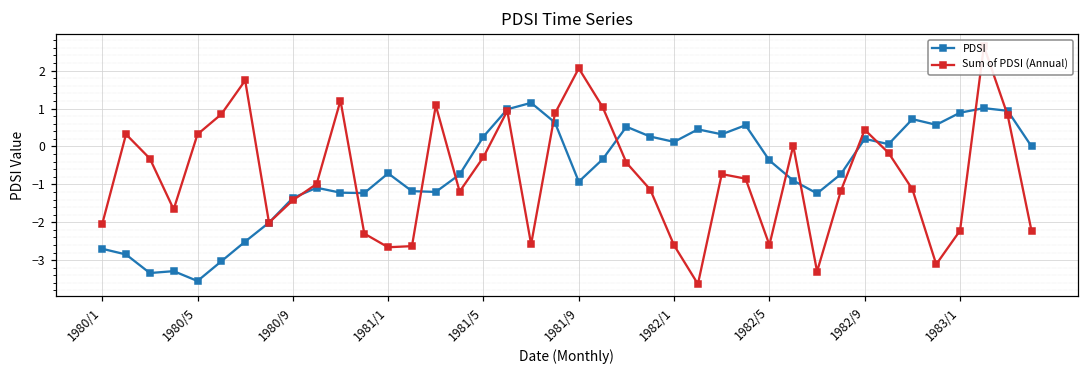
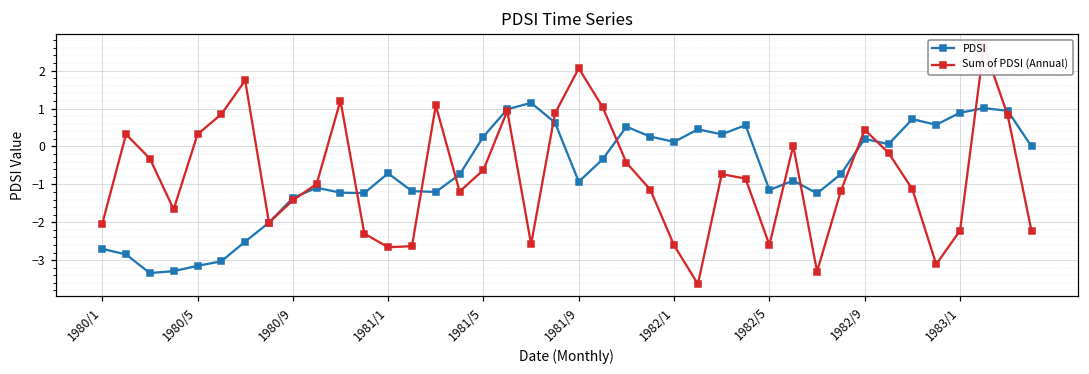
  {
    "PDSI": {
      "1980/1": -2.7,
-     "1980/5": -3.6,
+     "1980/5": -3.2,
      "1981/1": -0.7,
      "1981/5": 0.3,
      "1981/9": -0.9,
      "1982/1": 0.1,
-     "1982/5": -0.4,
+     "1982/5": -1.2,
      "1982/9": 0.2,
      "1983/1": 0.9
    },
    "Sum of PDSI (Annual)": {
      "1980/1": -2.1,
      "1980/5": 0.3,
      "1981/1": -2.7,
-     "1981/5": -0.3,
+     "1981/5": -0.6,
      "1981/9": 2.1,
      "1982/1": -2.6,
      "1982/5": -2.6,
      "1982/9": 0.4,
      "1983/1": -2.2
    }
  }
